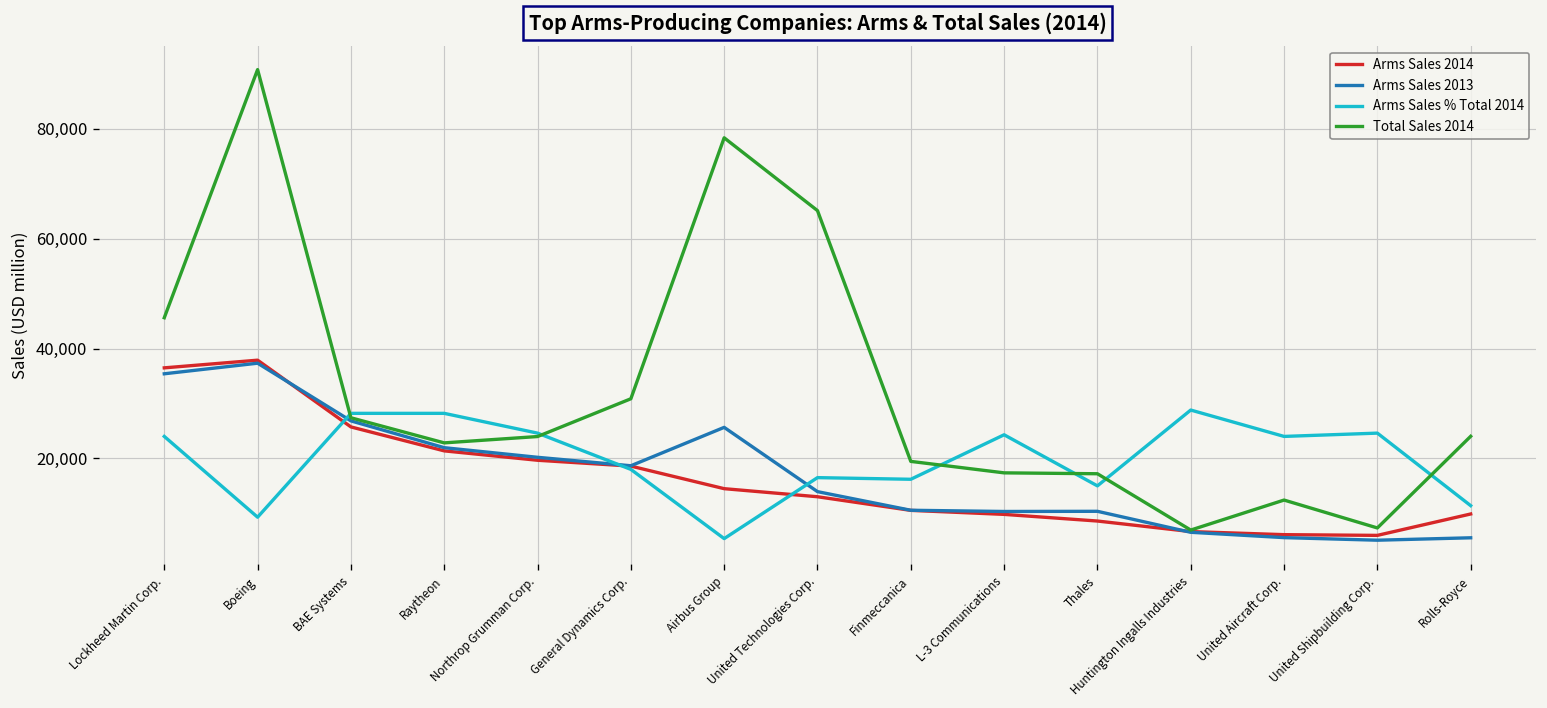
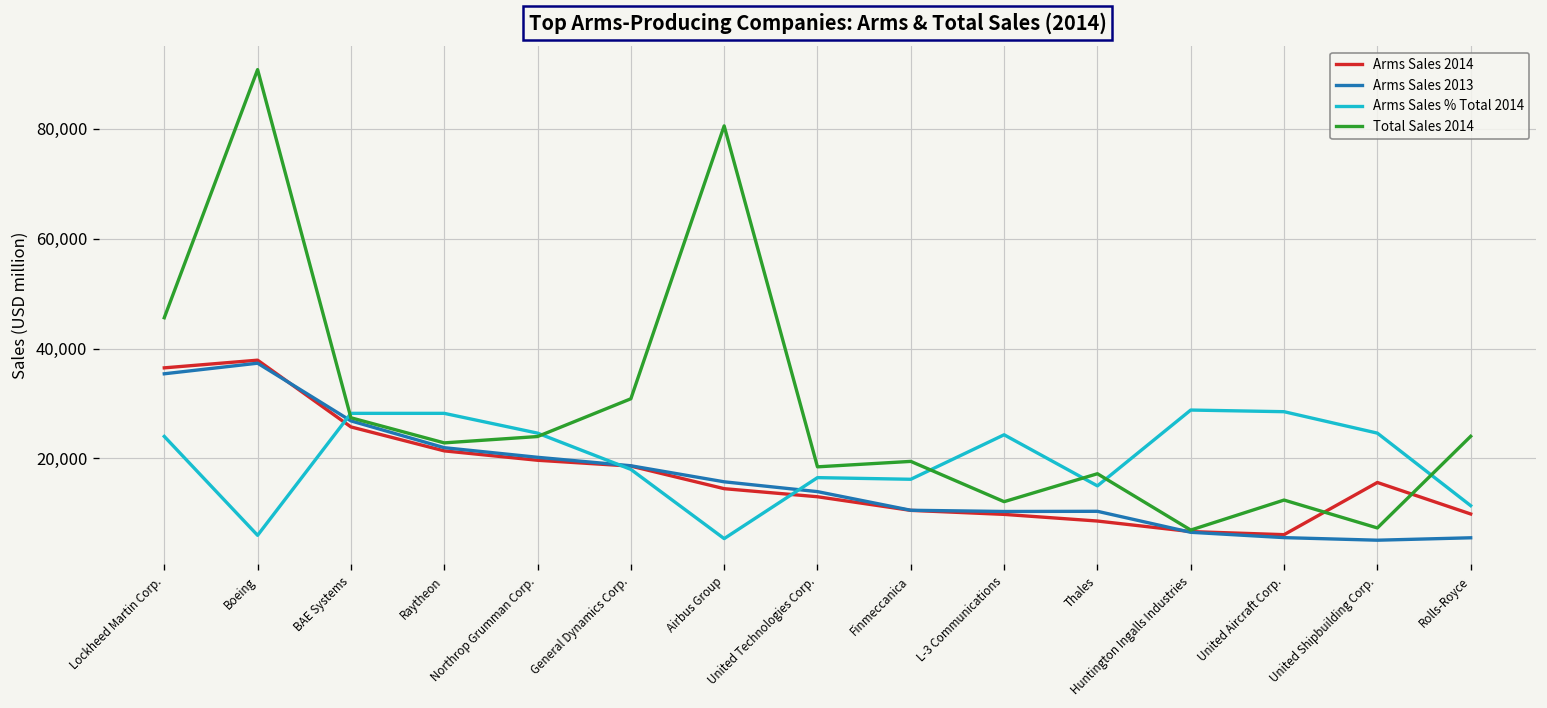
  {
    "Arms Sales 2014": {
      "Lockheed Martin Corp.": "36,000",
      "Boeing": "38,000",
      "BAE Systems": "26,000",
      "Raytheon": "21,000",
      "Airbus Group": "14,000",
      "United Technologies Corp.": "13,000",
      "Thales": "9,000",
-     "United Shipbuilding Corp.": "6,000",
+     "United Shipbuilding Corp.": "16,000",
      "Rolls-Royce": "10,000"
    },
    "Arms Sales 2013": {
      "Lockheed Martin Corp.": "35,000",
      "Boeing": "37,000",
      "BAE Systems": "27,000",
      "Raytheon": "22,000",
-     "Airbus Group": "26,000",
+     "Airbus Group": "16,000",
      "United Technologies Corp.": "14,000",
      "Thales": "10,000",
      "United Shipbuilding Corp.": "5,000",
      "Rolls-Royce": "6,000"
    },
    "Arms Sales % Total 2014": {
      "Lockheed Martin Corp.": "24,000",
-     "Boeing": "9,000",
+     "Boeing": "6,000",
      "BAE Systems": "28,000",
      "Raytheon": "28,000",
      "Northrop Grumman Corp.": "25,000",
      "General Dynamics Corp.": "18,000",
      "Airbus Group": "5,000",
      "United Technologies Corp.": "17,000",
      "Finmeccanica": "16,000",
      "L-3 Communications": "24,000",
      "Thales": "15,000",
      "Huntington Ingalls Industries": "29,000",
-     "United Aircraft Corp.": "24,000",
+     "United Aircraft Corp.": "29,000",
      "United Shipbuilding Corp.": "25,000",
      "Rolls-Royce": "11,000"
    },
    "Total Sales 2014": {
      "Lockheed Martin Corp.": "46,000",
      "Boeing": "91,000",
      "BAE Systems": "27,000",
      "Raytheon": "23,000",
      "Northrop Grumman Corp.": "24,000",
      "General Dynamics Corp.": "31,000",
-     "Airbus Group": "78,000",
-     "United Technologies Corp.": "65,000",
+     "Airbus Group": "81,000",
+     "United Technologies Corp.": "18,000",
      "Finmeccanica": "19,000",
-     "L-3 Communications": "17,000",
+     "L-3 Communications": "12,000",
      "Thales": "17,000",
      "United Aircraft Corp.": "12,000",
      "United Shipbuilding Corp.": "7,000",
      "Rolls-Royce": "24,000"
    }
  }
